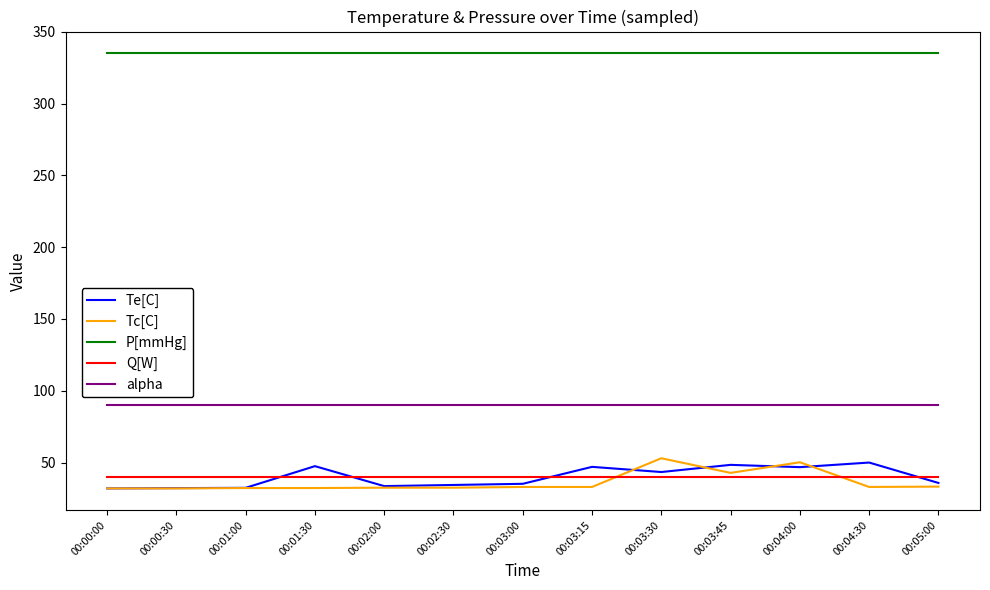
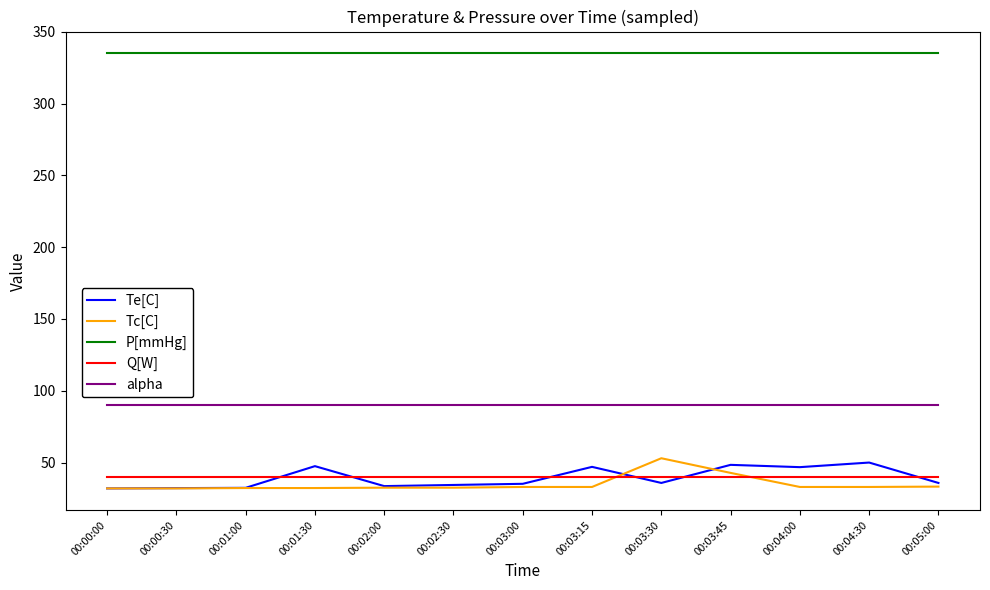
  {
    "Te[C]": {
      "00:01:30": 48,
      "00:02:30": 34,
      "00:03:00": 35,
      "00:03:15": 47,
-     "00:03:30": 43,
+     "00:03:30": 36,
      "00:03:45": 48,
      "00:04:00": 47,
      "00:04:30": 50,
      "00:05:00": 36
    },
    "Tc[C]": {
      "00:01:30": 32,
      "00:02:30": 33,
      "00:03:00": 33,
      "00:03:15": 33,
      "00:03:30": 53,
      "00:03:45": 43,
-     "00:04:00": 50,
+     "00:04:00": 33,
      "00:04:30": 33,
      "00:05:00": 33
    },
    "P[mmHg]": {
      "00:00:00": 335,
      "00:00:30": 335,
      "00:01:00": 335,
      "00:01:30": 335,
      "00:02:00": 335,
      "00:02:30": 335,
      "00:03:00": 335,
      "00:03:15": 335,
      "00:03:30": 335,
      "00:03:45": 335,
      "00:04:00": 335,
      "00:04:30": 335,
      "00:05:00": 335
    },
    "Q[W]": {
      "00:00:00": 40,
      "00:00:30": 40,
      "00:01:00": 40,
      "00:01:30": 40,
      "00:02:00": 40,
      "00:02:30": 40,
      "00:03:00": 40,
      "00:03:15": 40,
      "00:03:30": 40,
      "00:03:45": 40,
      "00:04:00": 40,
      "00:04:30": 40,
      "00:05:00": 40
    },
    "alpha": {
      "00:00:00": 90,
      "00:00:30": 90,
      "00:01:00": 90,
      "00:01:30": 90,
      "00:02:00": 90,
      "00:02:30": 90,
      "00:03:00": 90,
      "00:03:15": 90,
      "00:03:30": 90,
      "00:03:45": 90,
      "00:04:00": 90,
      "00:04:30": 90,
      "00:05:00": 90
    }
  }
